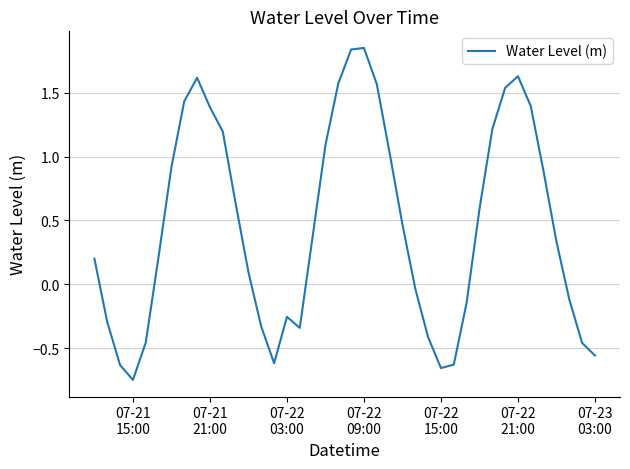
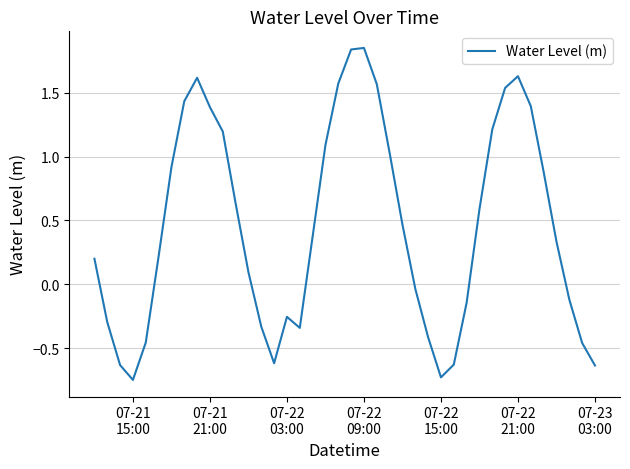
  {
    "07-21 15:00": -0.75,
    "07-21 21:00": 1.39,
    "07-22 03:00": -0.25,
    "07-22 09:00": 1.85,
-   "07-22 15:00": -0.65,
+   "07-22 15:00": -0.73,
    "07-22 21:00": 1.63,
-   "07-23 03:00": -0.56
+   "07-23 03:00": -0.63
  }
